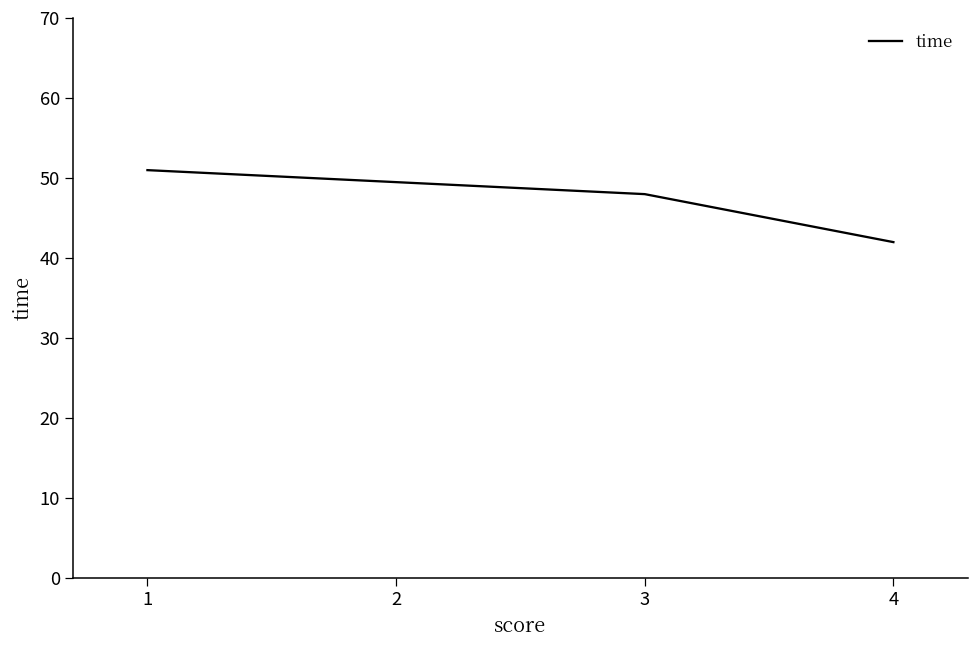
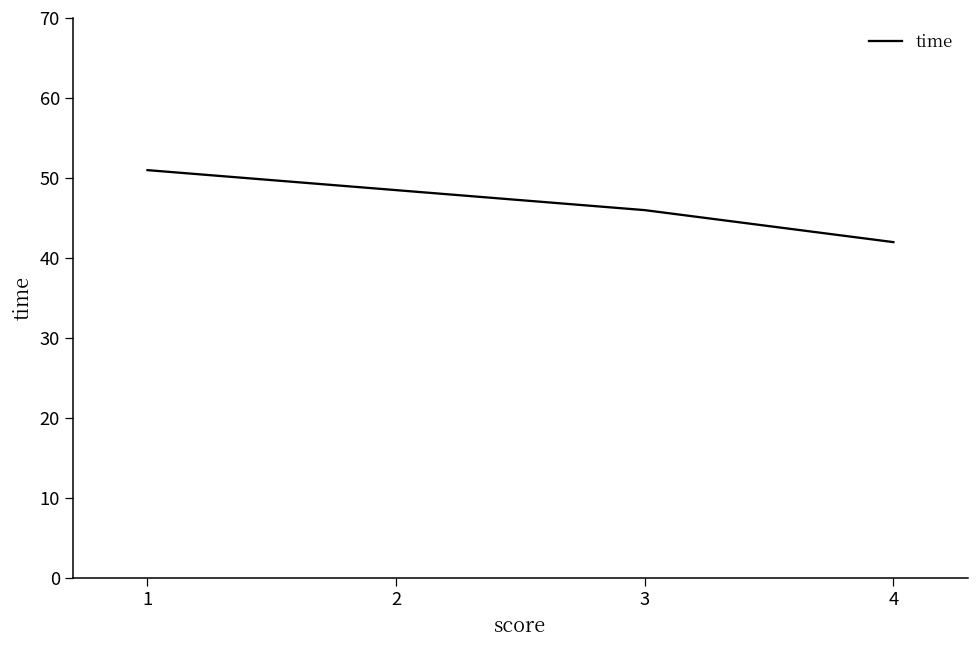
  {
    "1": 51,
-   "3": 48,
+   "3": 46,
    "4": 42
  }
